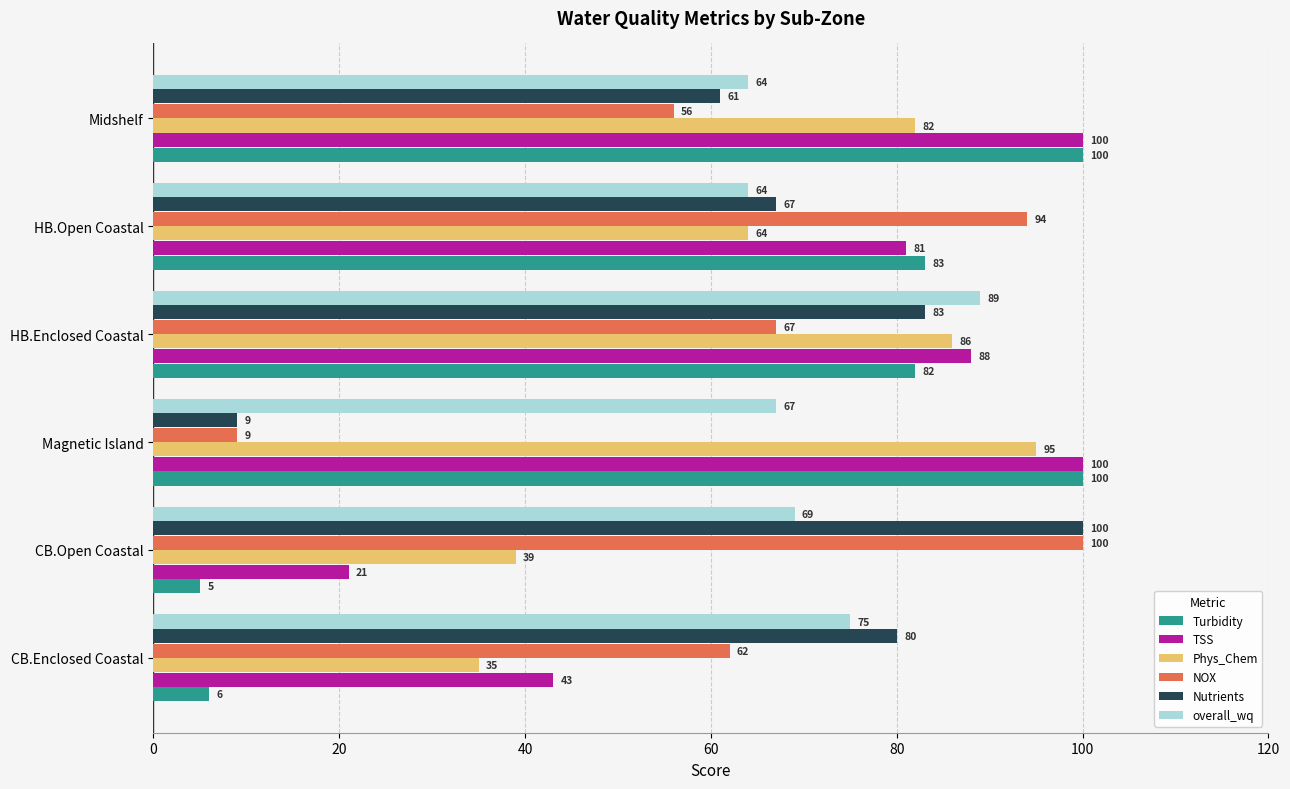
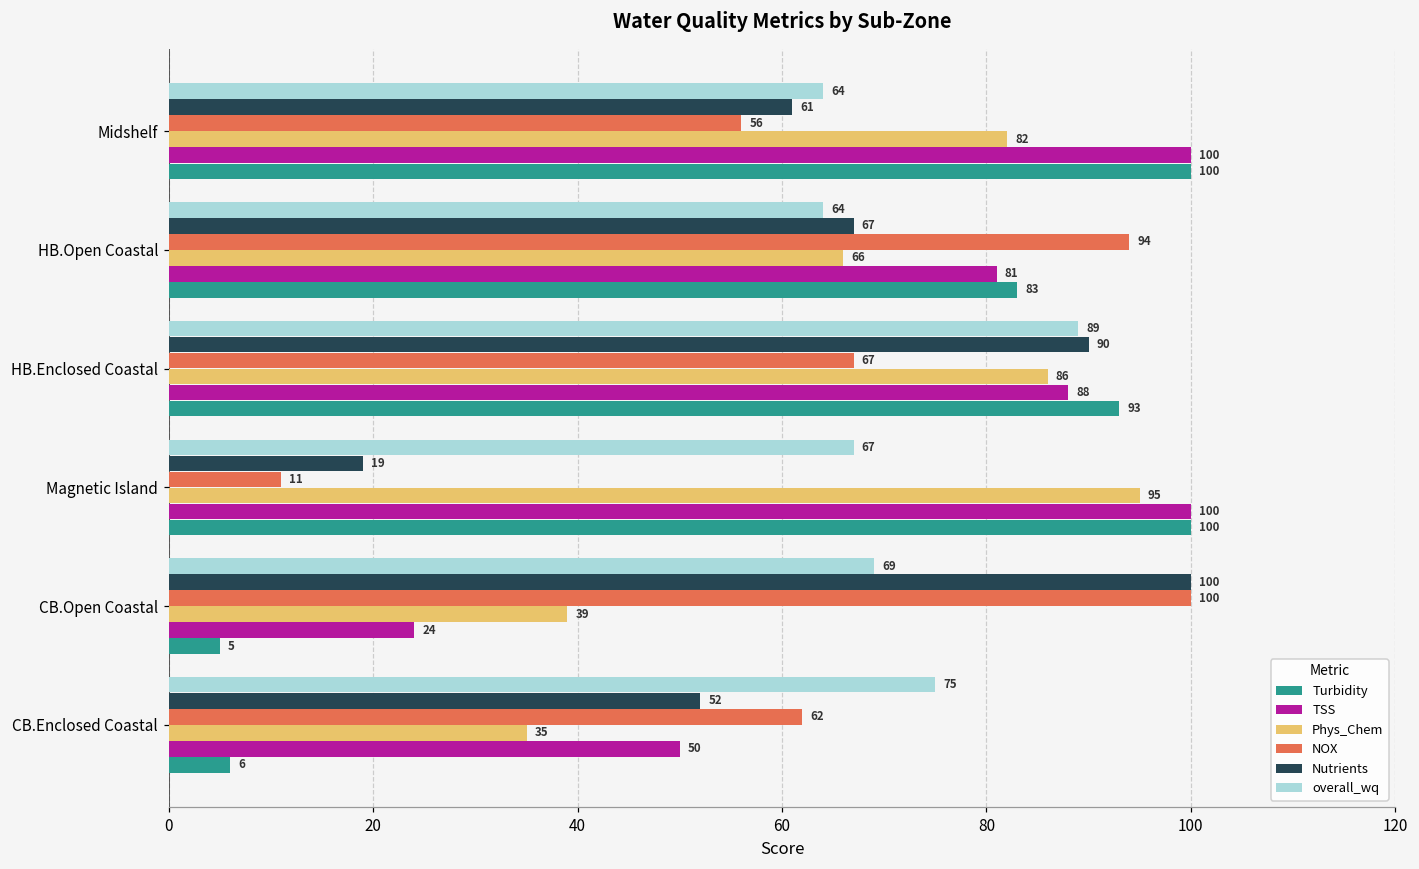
  {
    "Turbidity": {
      "Midshelf": 100,
      "HB.Open Coastal": 83,
-     "HB.Enclosed Coastal": 82,
+     "HB.Enclosed Coastal": 93,
      "Magnetic Island": 100,
      "CB.Open Coastal": 5,
      "CB.Enclosed Coastal": 6
    },
    "TSS": {
      "Midshelf": 100,
      "HB.Open Coastal": 81,
      "HB.Enclosed Coastal": 88,
      "Magnetic Island": 100,
-     "CB.Open Coastal": 21,
-     "CB.Enclosed Coastal": 43
+     "CB.Open Coastal": 24,
+     "CB.Enclosed Coastal": 50
    },
    "Phys_Chem": {
      "Midshelf": 82,
-     "HB.Open Coastal": 64,
+     "HB.Open Coastal": 66,
      "HB.Enclosed Coastal": 86,
      "Magnetic Island": 95,
      "CB.Open Coastal": 39,
      "CB.Enclosed Coastal": 35
    },
    "NOX": {
      "Midshelf": 56,
      "HB.Open Coastal": 94,
      "HB.Enclosed Coastal": 67,
-     "Magnetic Island": 9,
+     "Magnetic Island": 11,
      "CB.Open Coastal": 100,
      "CB.Enclosed Coastal": 62
    },
    "Nutrients": {
      "Midshelf": 61,
      "HB.Open Coastal": 67,
-     "HB.Enclosed Coastal": 83,
-     "Magnetic Island": 9,
+     "HB.Enclosed Coastal": 90,
+     "Magnetic Island": 19,
      "CB.Open Coastal": 100,
-     "CB.Enclosed Coastal": 80
+     "CB.Enclosed Coastal": 52
    },
    "overall_wq": {
      "Midshelf": 64,
      "HB.Open Coastal": 64,
      "HB.Enclosed Coastal": 89,
      "Magnetic Island": 67,
      "CB.Open Coastal": 69,
      "CB.Enclosed Coastal": 75
    }
  }
